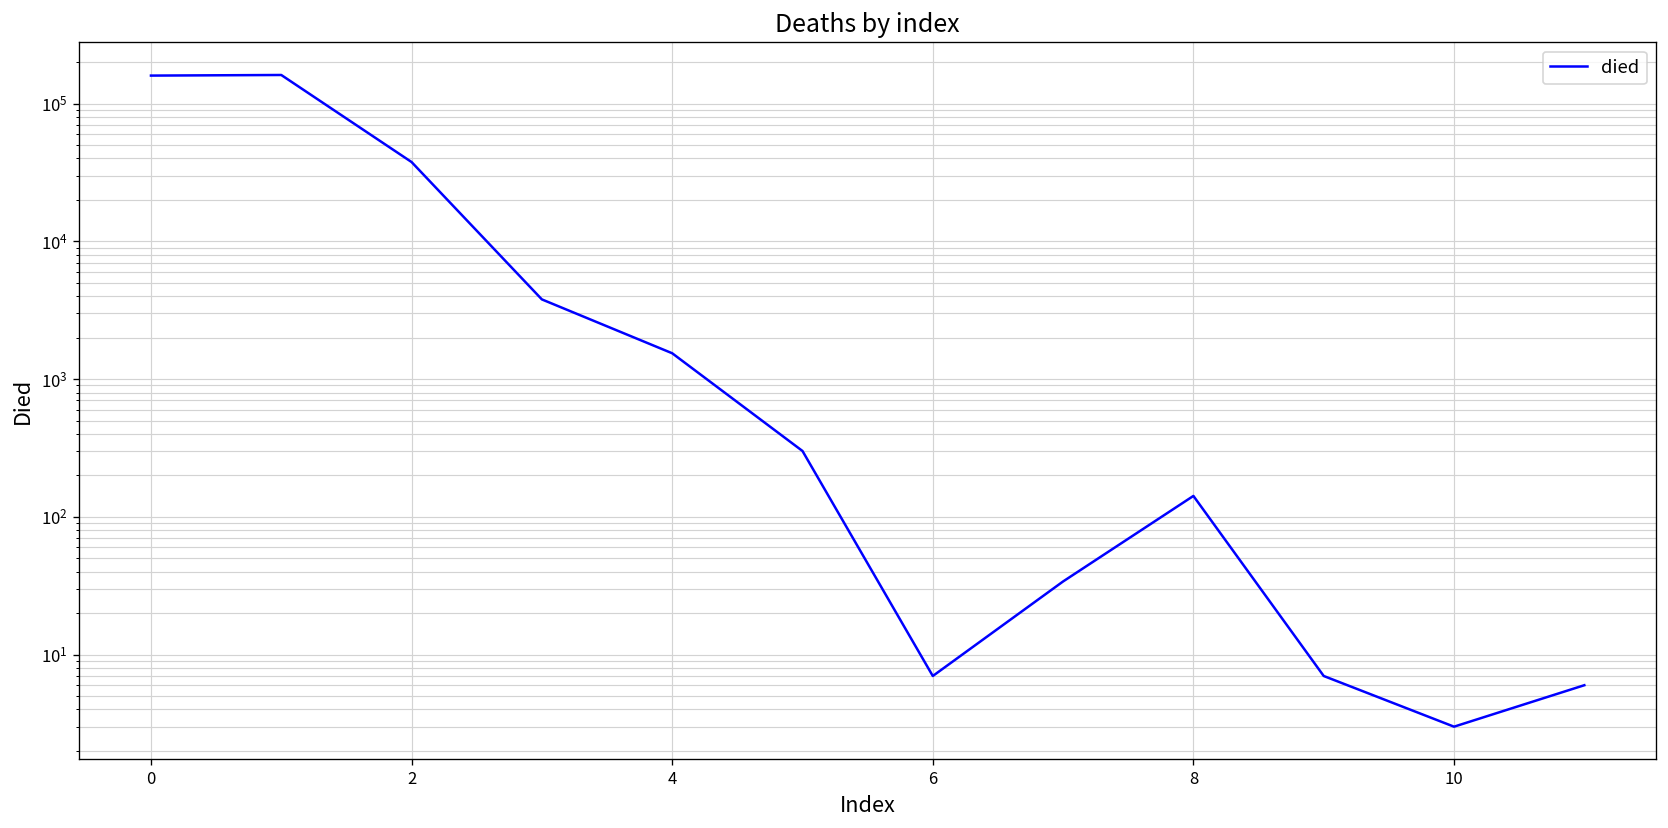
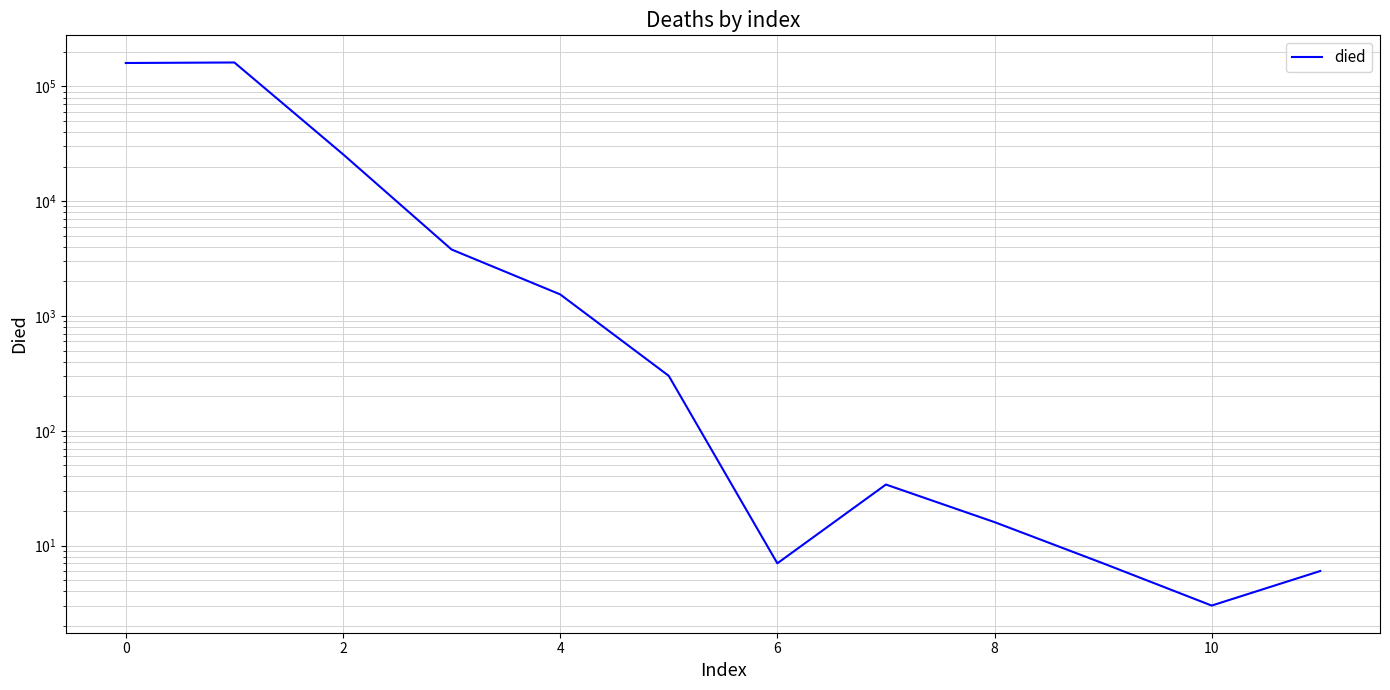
  {
    "0": 160000,
-   "2": 38000,
+   "2": 26000,
    "4": 1500,
    "6": 7,
-   "8": 140,
+   "8": 16,
    "10": 3
  }
